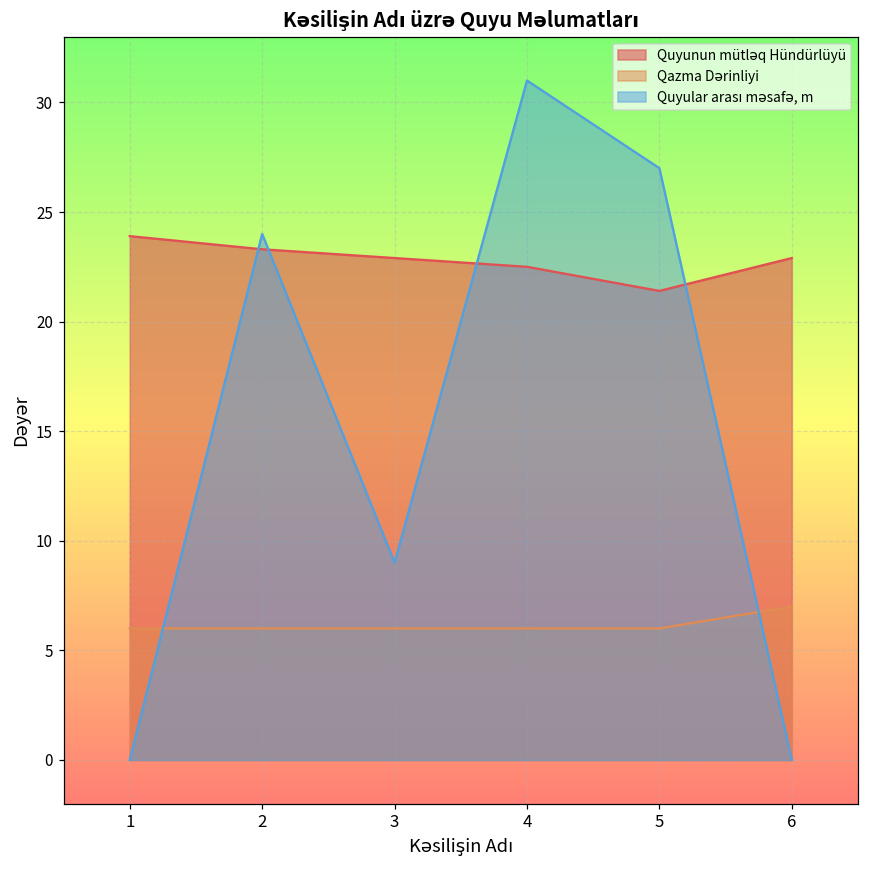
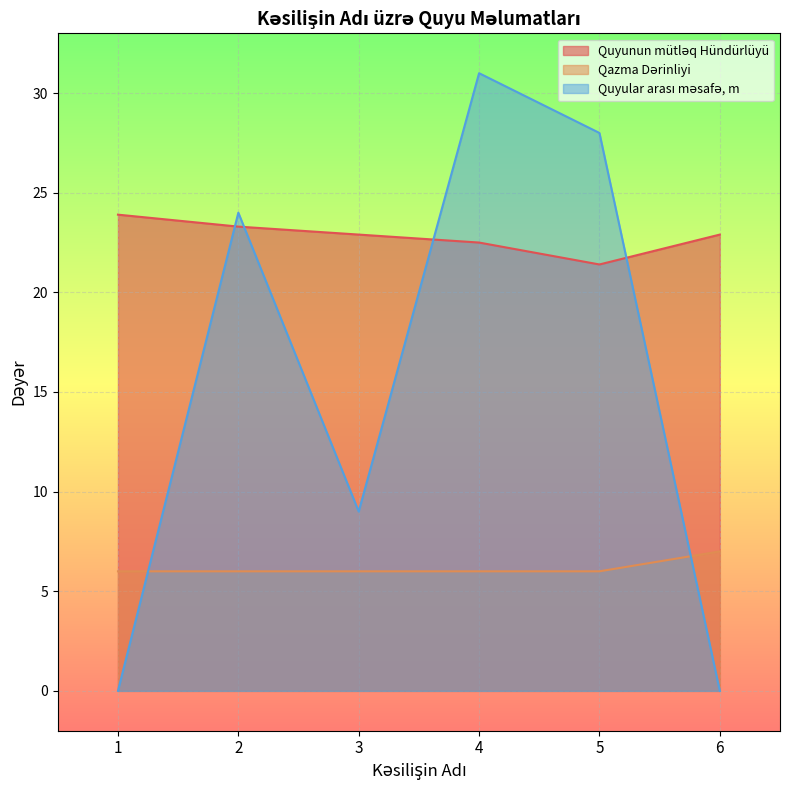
  {
    "Quyular arası məsafə, m": {
      "1": 0,
      "2": 24,
      "3": 9,
      "4": 31,
-     "5": 27,
+     "5": 28,
      "6": 0
    }
  }
